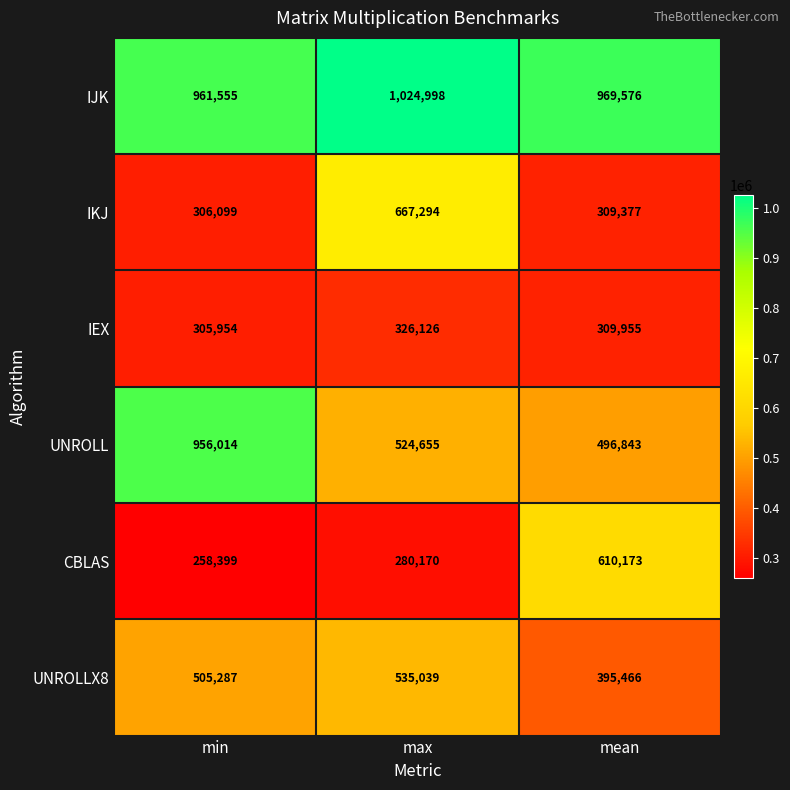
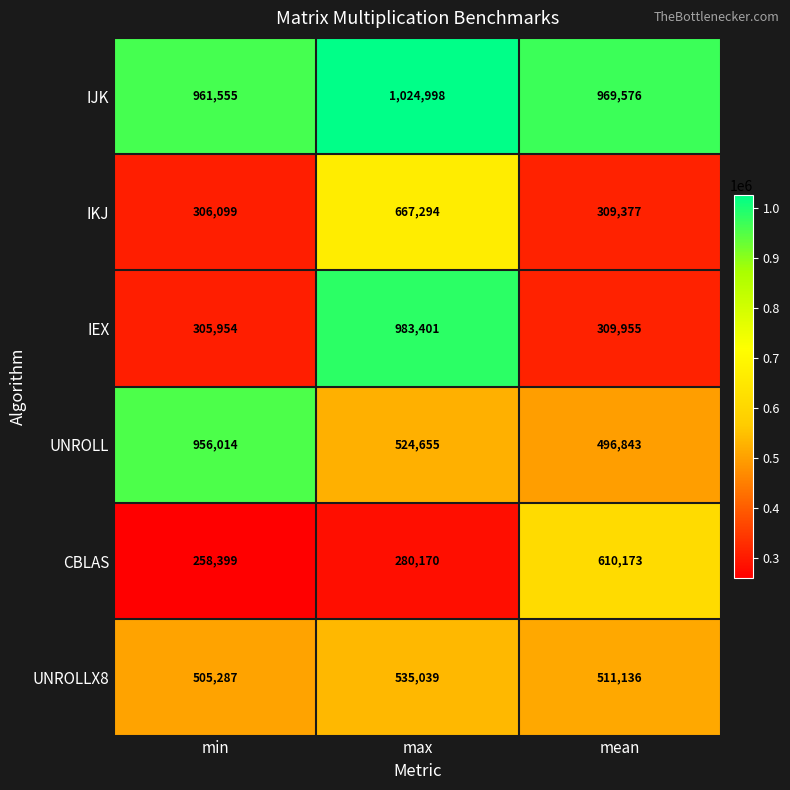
  {
    "IJK": {
      "min": "961,555",
      "max": "1,024,998",
      "mean": "969,576"
    },
    "IKJ": {
      "min": "306,099",
      "max": "667,294",
      "mean": "309,377"
    },
    "IEX": {
      "min": "305,954",
-     "max": "326,126",
+     "max": "983,401",
      "mean": "309,955"
    },
    "UNROLL": {
      "min": "956,014",
      "max": "524,655",
      "mean": "496,843"
    },
    "CBLAS": {
      "min": "258,399",
      "max": "280,170",
      "mean": "610,173"
    },
    "UNROLLX8": {
      "min": "505,287",
      "max": "535,039",
-     "mean": "395,466"
+     "mean": "511,136"
    }
  }
